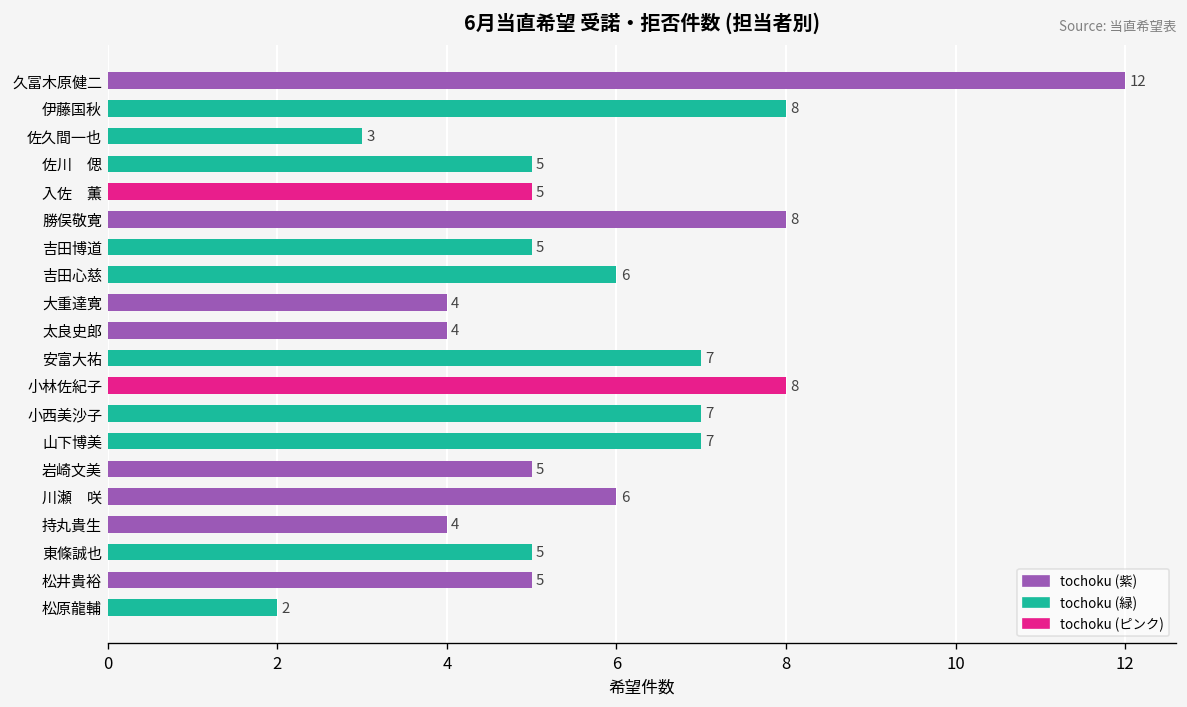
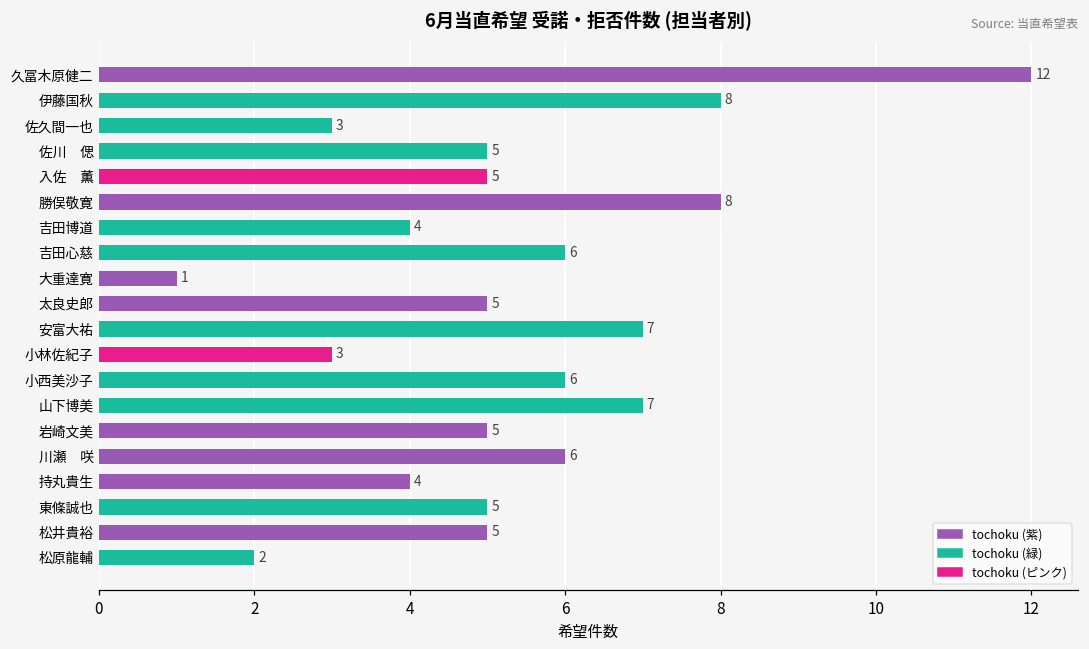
  {
    "久冨木原健二": 12,
    "伊藤国秋": 8,
    "佐久間一也": 3,
    "佐川 偲": 5,
    "入佐 薫": 5,
    "勝俣敬寛": 8,
-   "吉田博道": 5,
+   "吉田博道": 4,
    "吉田心慈": 6,
-   "大重達寛": 4,
-   "太良史郎": 4,
+   "大重達寛": 1,
+   "太良史郎": 5,
    "安富大祐": 7,
-   "小林佐紀子": 8,
-   "小西美沙子": 7,
+   "小林佐紀子": 3,
+   "小西美沙子": 6,
    "山下博美": 7,
    "岩崎文美": 5,
    "川瀬 咲": 6,
    "持丸貴生": 4,
    "東條誠也": 5,
    "松井貴裕": 5,
    "松原龍輔": 2
  }
